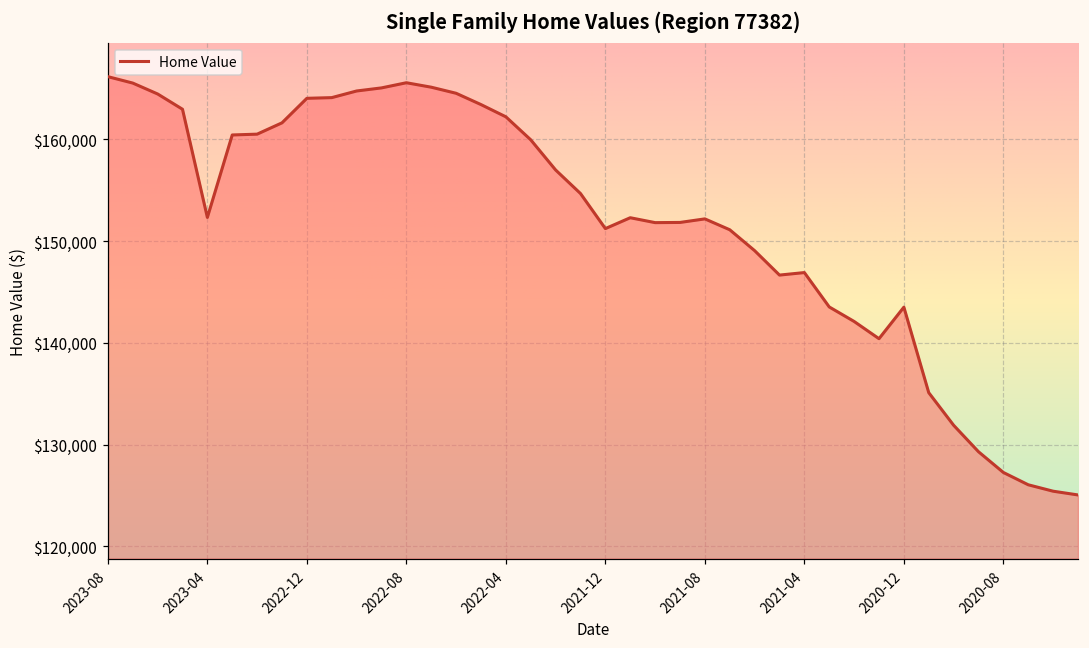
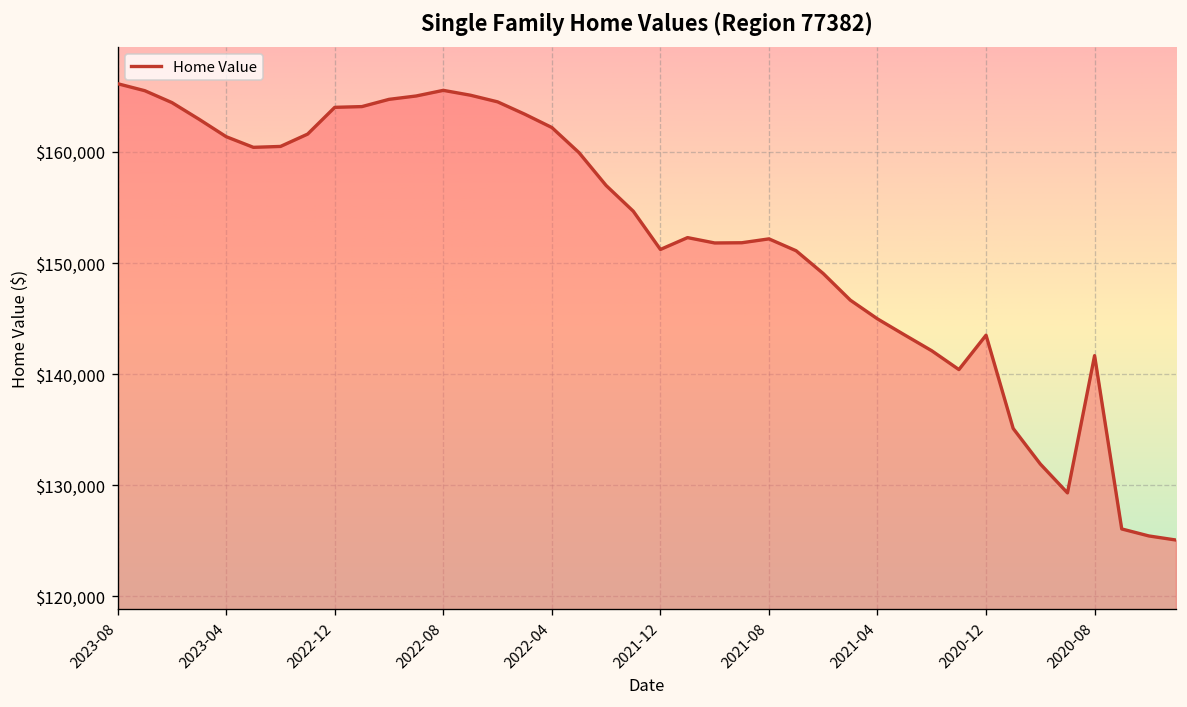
  {
    "2023-08": "$166,000",
-   "2023-04": "$152,000",
+   "2023-04": "$161,000",
    "2022-12": "$164,000",
    "2022-08": "$166,000",
    "2022-04": "$162,000",
    "2021-12": "$151,000",
    "2021-08": "$152,000",
-   "2021-04": "$147,000",
+   "2021-04": "$145,000",
    "2020-12": "$143,000",
-   "2020-08": "$127,000"
+   "2020-08": "$142,000"
  }
